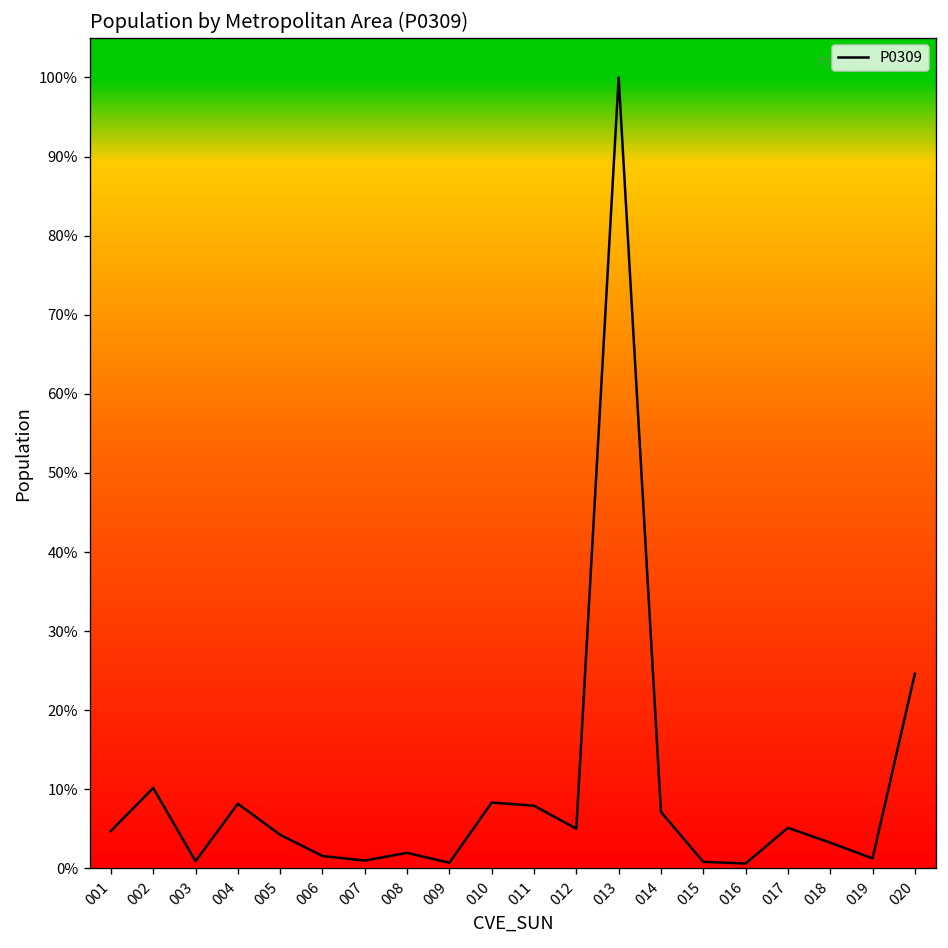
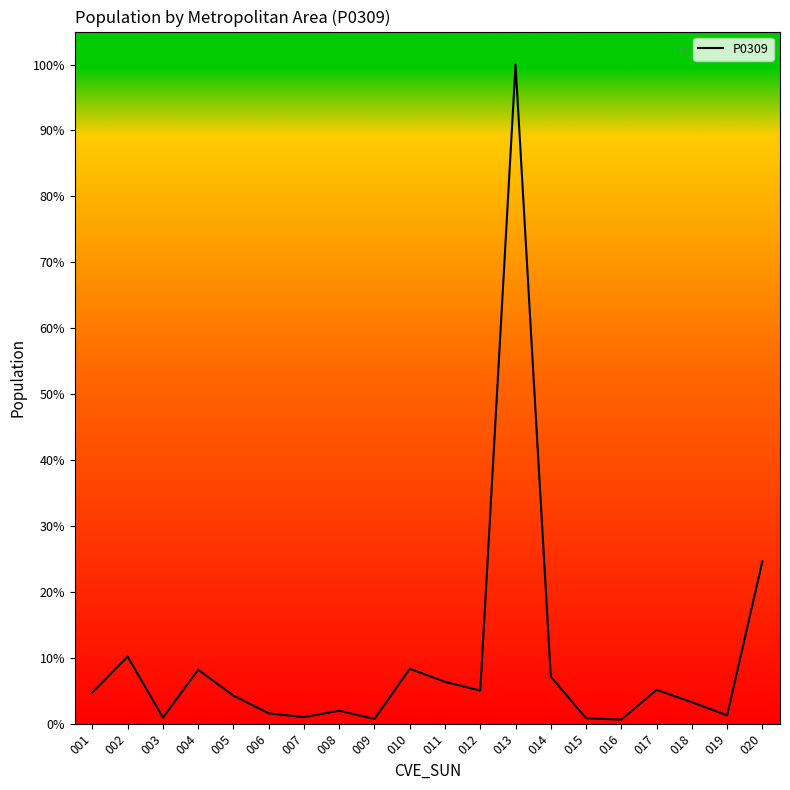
  {
    "001": "5%",
    "002": "10%",
    "003": "1%",
    "004": "8%",
    "005": "4%",
    "006": "2%",
    "007": "1%",
    "008": "2%",
    "009": "1%",
    "010": "8%",
-   "011": "8%",
+   "011": "6%",
    "012": "5%",
    "013": "100%",
    "014": "7%",
    "015": "1%",
    "016": "1%",
    "017": "5%",
    "018": "3%",
    "019": "1%",
    "020": "25%"
  }
